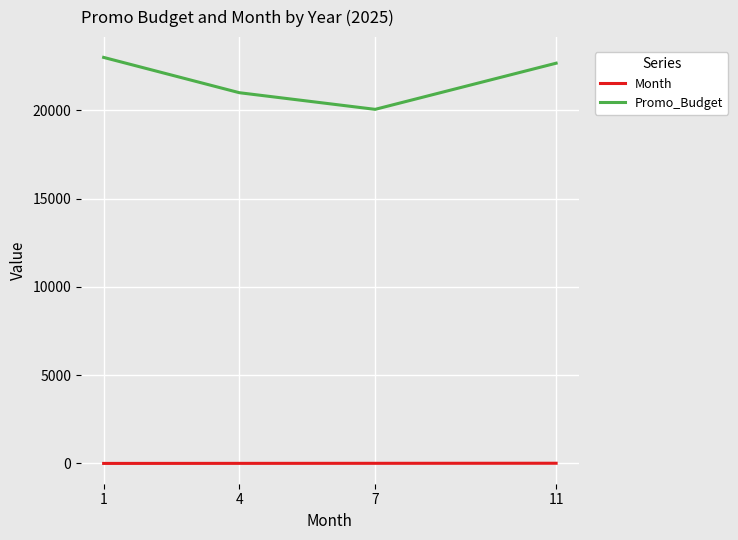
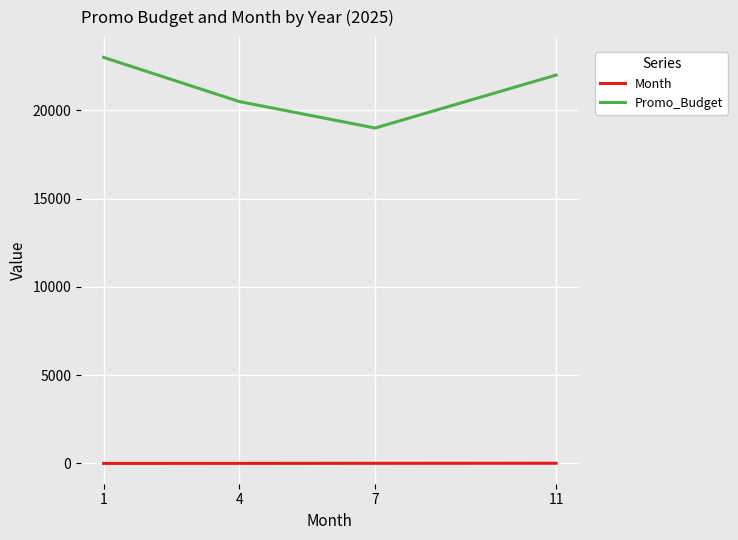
  {
    "Month": {
      "1": 0,
      "4": 0,
      "7": 0,
      "11": 0
    },
    "Promo_Budget": {
      "1": 23000,
-     "4": 21000,
-     "7": 20100,
-     "11": 22700
+     "4": 20500,
+     "7": 19000,
+     "11": 22000
    }
  }
